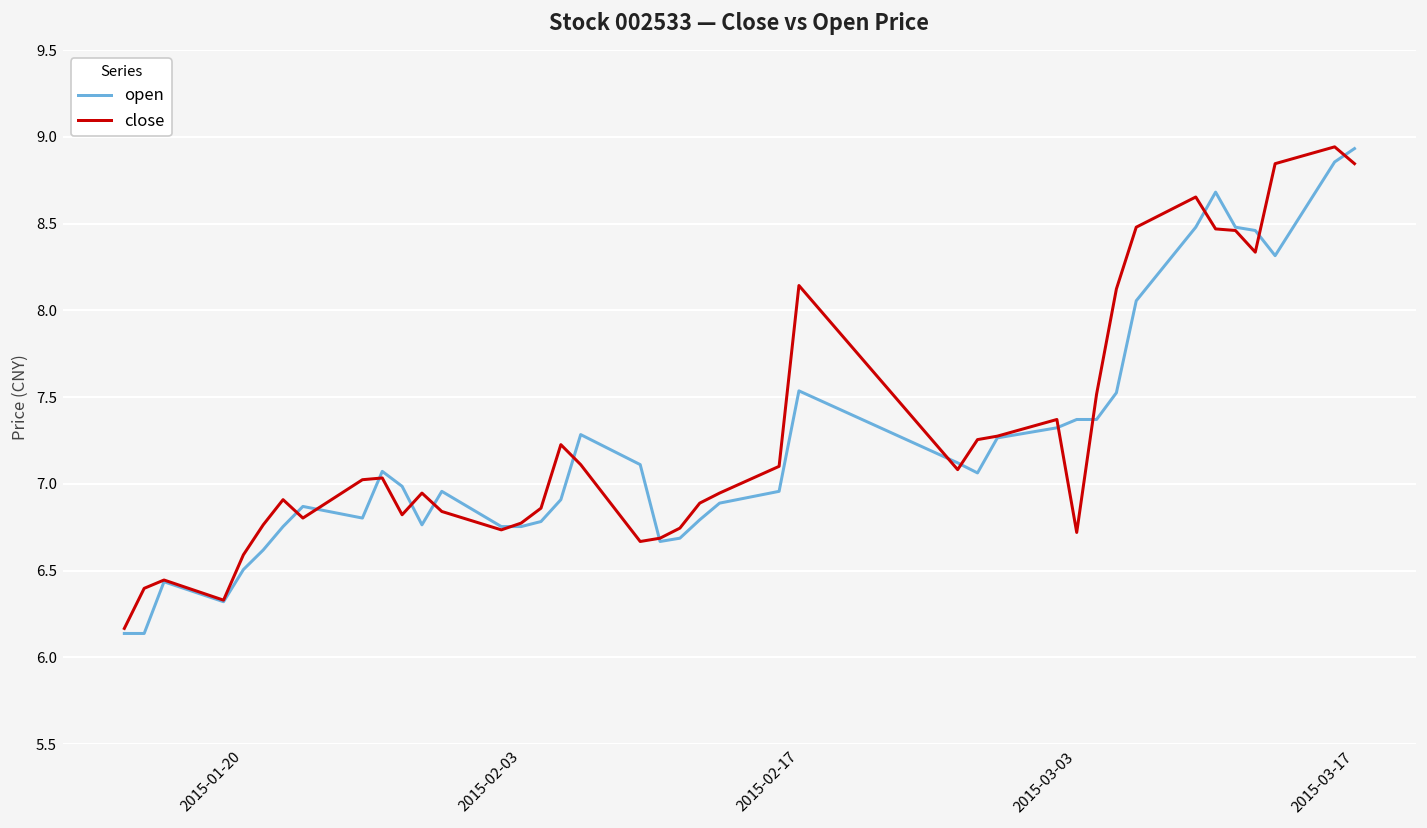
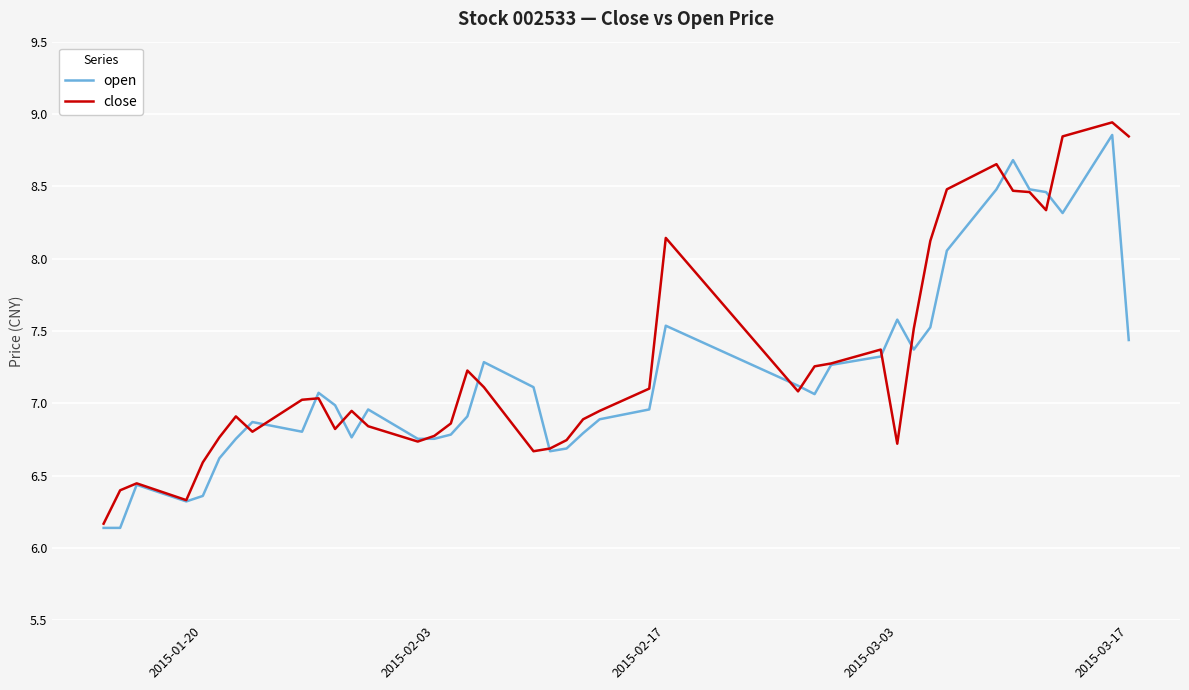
  {
    "open": {
-     "2015-01-20": 6.51,
+     "2015-01-20": 6.36,
      "2015-02-03": 6.75,
      "2015-02-17": 7.54,
-     "2015-03-03": 7.37,
-     "2015-03-17": 8.93
+     "2015-03-03": 7.58,
+     "2015-03-17": 7.44
    },
    "close": {
      "2015-01-20": 6.59,
      "2015-02-03": 6.77,
      "2015-02-17": 8.14,
      "2015-03-03": 6.72,
      "2015-03-17": 8.85
    }
  }
